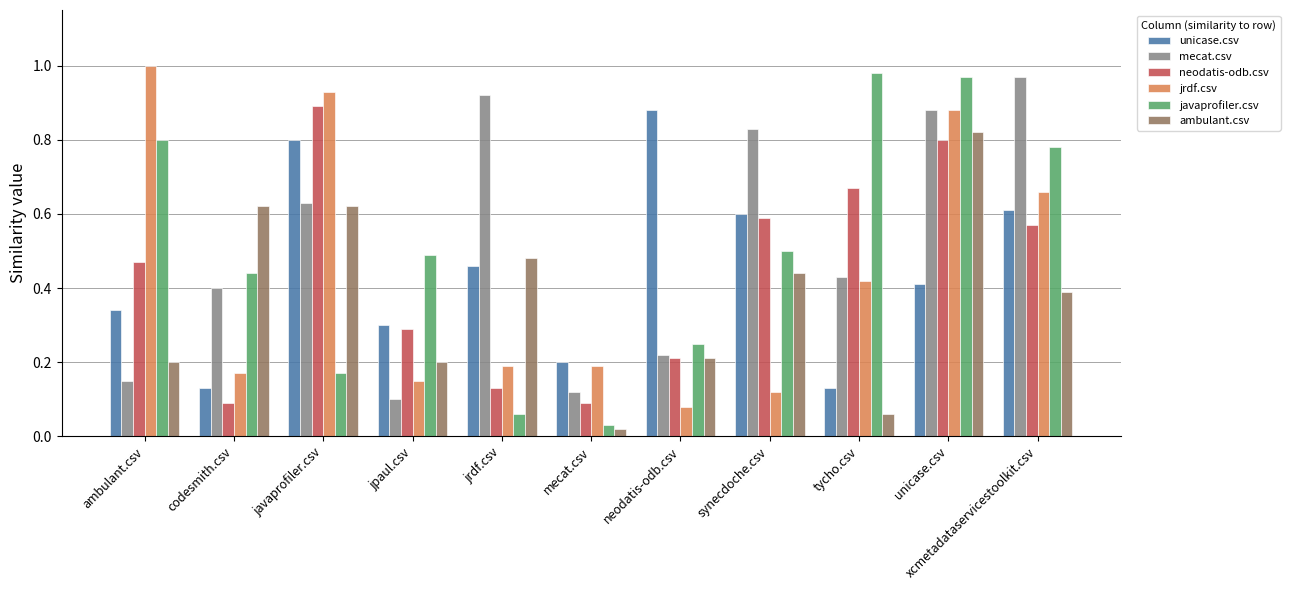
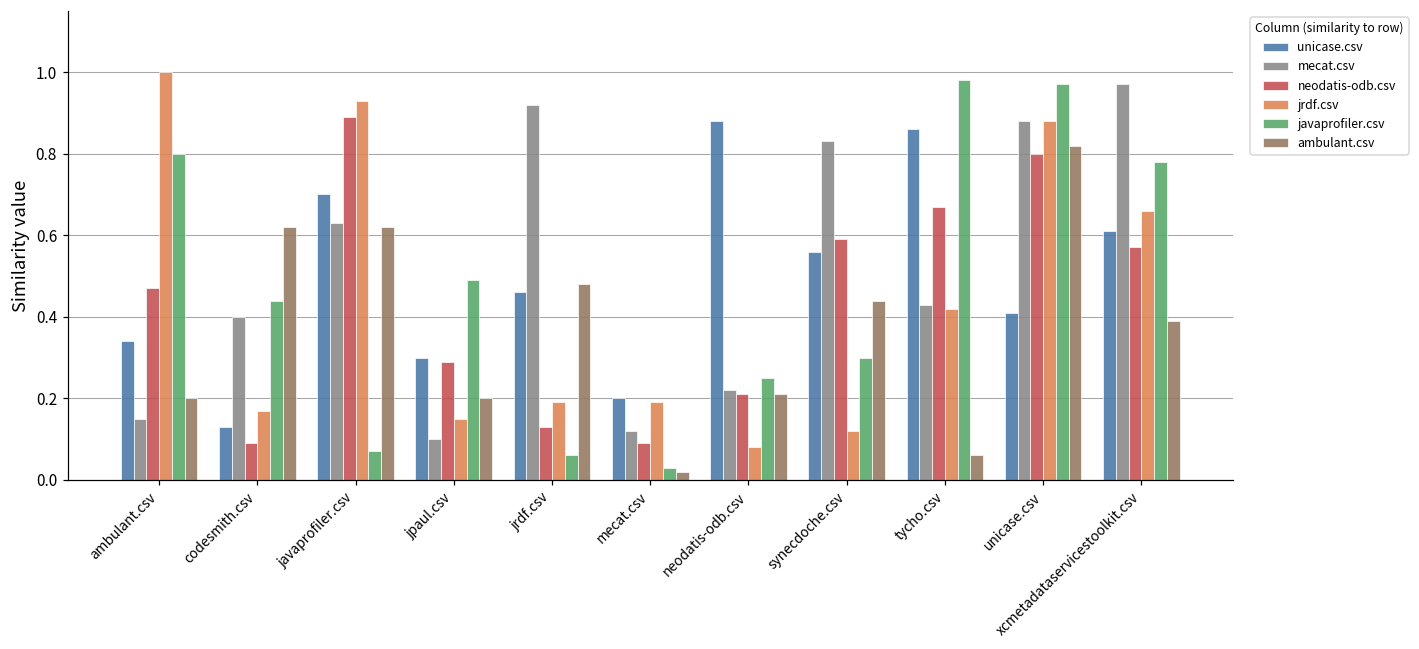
  {
    "unicase.csv": {
      "ambulant.csv": 0.34,
      "codesmith.csv": 0.13,
-     "javaprofiler.csv": 0.8,
+     "javaprofiler.csv": 0.7,
      "jpaul.csv": 0.30,
      "jrdf.csv": 0.46,
      "mecat.csv": 0.20,
      "neodatis-odb.csv": 0.88,
-     "synecdoche.csv": 0.60,
-     "tycho.csv": 0.13,
+     "synecdoche.csv": 0.56,
+     "tycho.csv": 0.86,
      "unicase.csv": 0.41,
      "xcmetadataservicestoolkit.csv": 0.61
    },
    "javaprofiler.csv": {
      "ambulant.csv": 0.80,
      "codesmith.csv": 0.44,
-     "javaprofiler.csv": 0.17,
+     "javaprofiler.csv": 0.07,
      "jpaul.csv": 0.49,
      "jrdf.csv": 0.06,
      "mecat.csv": 0.03,
      "neodatis-odb.csv": 0.25,
-     "synecdoche.csv": 0.5,
+     "synecdoche.csv": 0.3,
      "tycho.csv": 0.98,
      "unicase.csv": 0.97,
      "xcmetadataservicestoolkit.csv": 0.78
    }
  }
